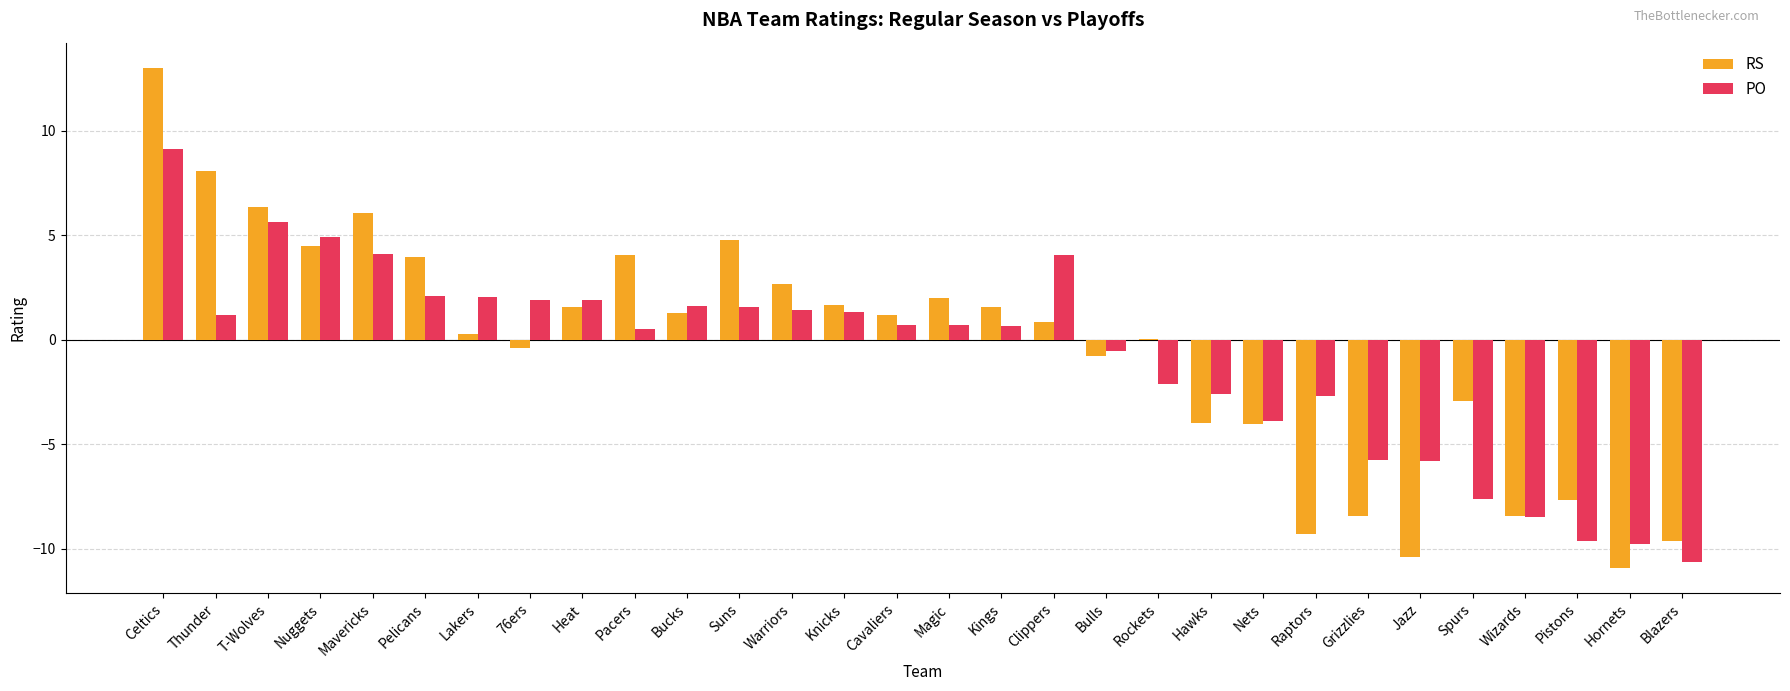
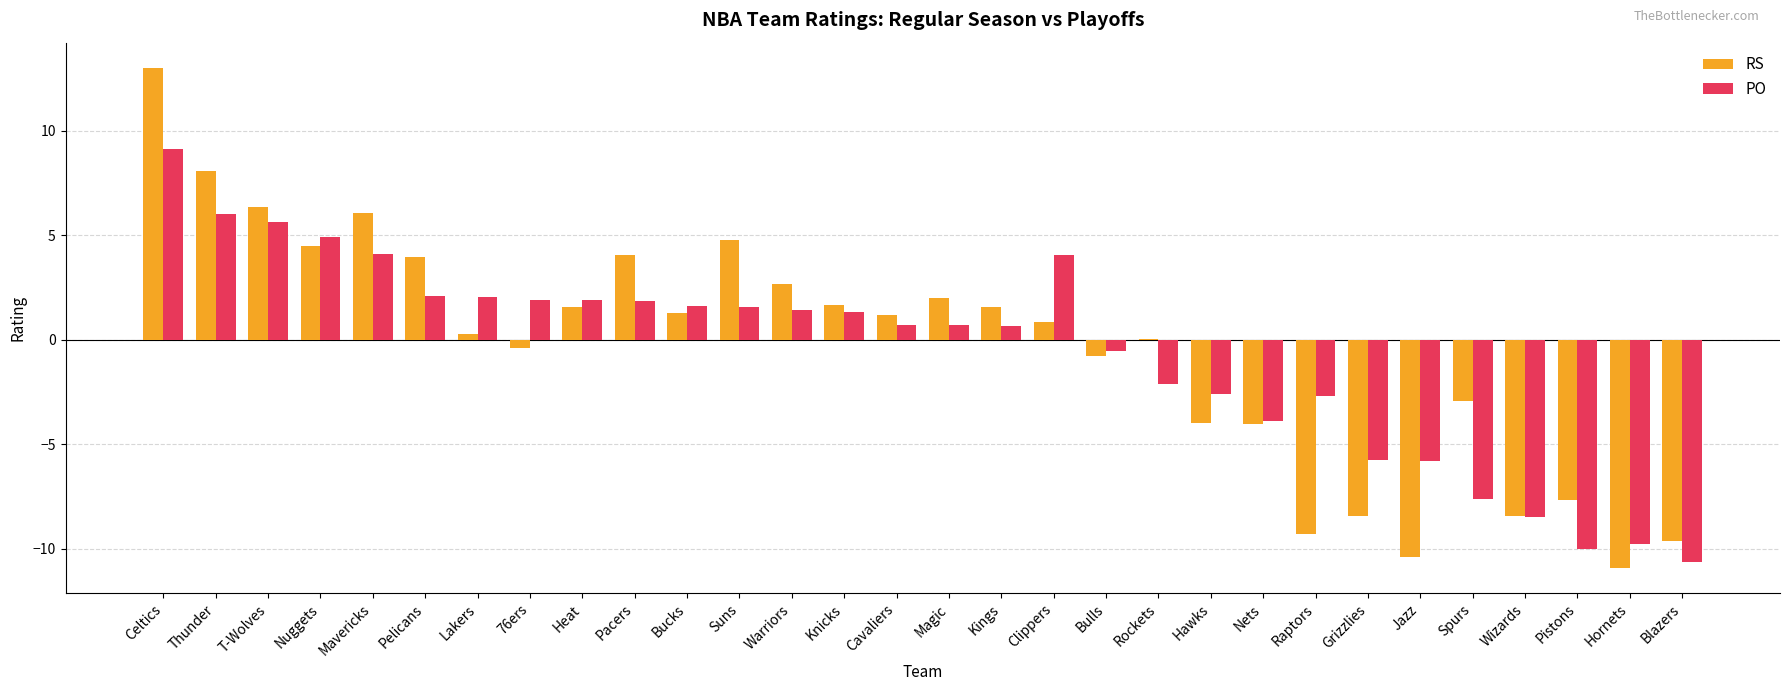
  {
    "RS": {
      "Celtics": 13.0,
      "Thunder": 8.1,
      "T-Wolves": 6.4,
      "Nuggets": 4.5,
      "Mavericks": 6.1,
      "Pelicans": 4.0,
      "Lakers": 0.3,
      "76ers": -0.4,
      "Heat": 1.6,
      "Pacers": 4.1,
      "Bucks": 1.3,
      "Suns": 4.8,
      "Warriors": 2.7,
      "Knicks": 1.7,
      "Cavaliers": 1.2,
      "Magic": 2.0,
      "Kings": 1.6,
      "Clippers": 0.9,
      "Bulls": -0.8,
      "Hawks": -4.0,
      "Nets": -4.0,
      "Raptors": -9.3,
      "Grizzlies": -8.4,
      "Jazz": -10.4,
      "Spurs": -2.9,
      "Wizards": -8.4,
      "Pistons": -7.7,
      "Hornets": -10.9,
      "Blazers": -9.6
    },
    "PO": {
      "Celtics": 9.1,
-     "Thunder": 1.2,
+     "Thunder": 6.0,
      "T-Wolves": 5.7,
      "Nuggets": 4.9,
      "Mavericks": 4.1,
      "Pelicans": 2.1,
      "Lakers": 2.1,
      "76ers": 1.9,
      "Heat": 1.9,
-     "Pacers": 0.5,
+     "Pacers": 1.8,
      "Bucks": 1.6,
      "Suns": 1.6,
      "Warriors": 1.4,
      "Knicks": 1.4,
      "Cavaliers": 0.7,
      "Magic": 0.7,
      "Kings": 0.7,
      "Clippers": 4.1,
      "Bulls": -0.5,
      "Rockets": -2.1,
      "Hawks": -2.6,
      "Nets": -3.9,
      "Raptors": -2.7,
      "Grizzlies": -5.8,
      "Jazz": -5.8,
      "Spurs": -7.6,
      "Wizards": -8.5,
-     "Pistons": -9.6,
+     "Pistons": -10.0,
      "Hornets": -9.8,
      "Blazers": -10.6
    }
  }
